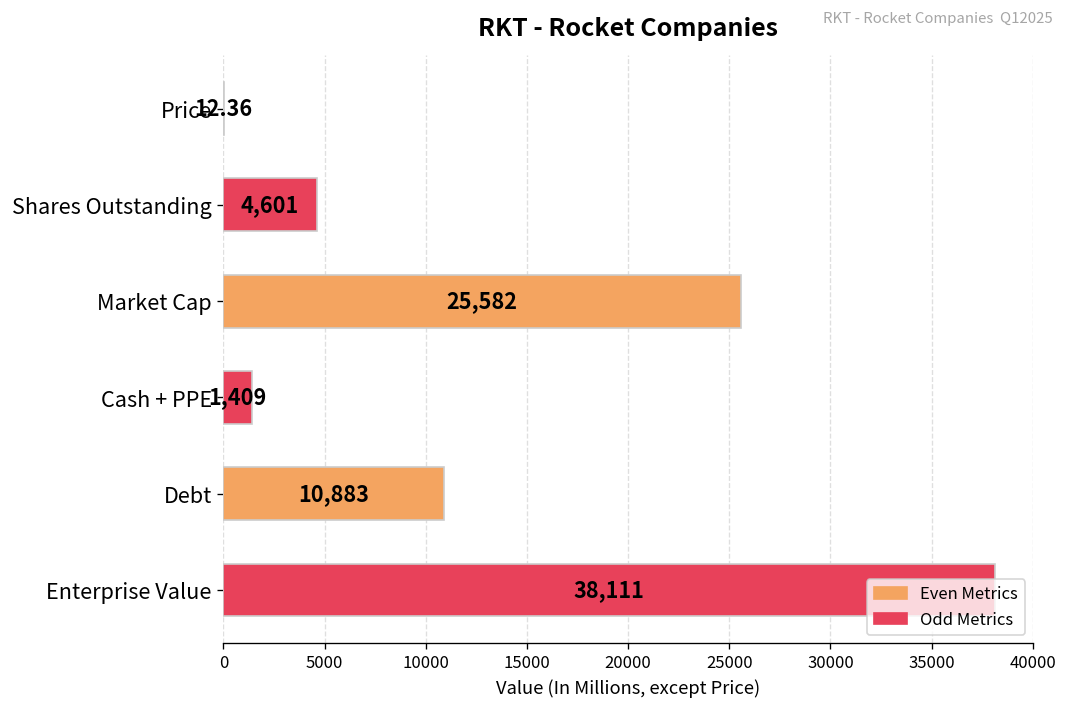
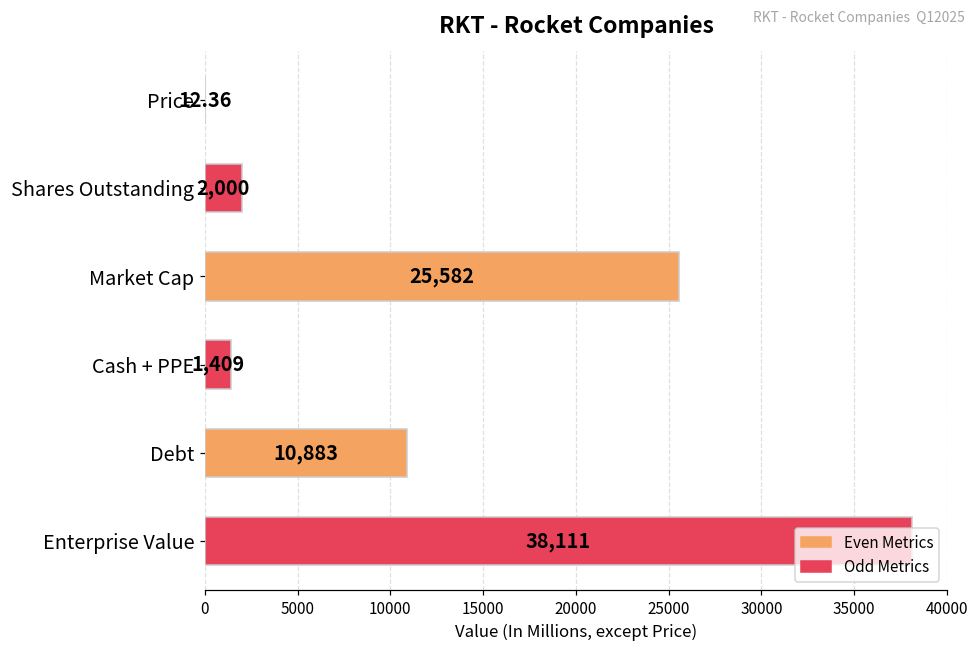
  {
    "Price": "12.36",
-   "Shares Outstanding": "4,601",
+   "Shares Outstanding": "2,000",
    "Market Cap": "25,582",
    "Cash + PPE": "1,409",
    "Debt": "10,883"
  }
